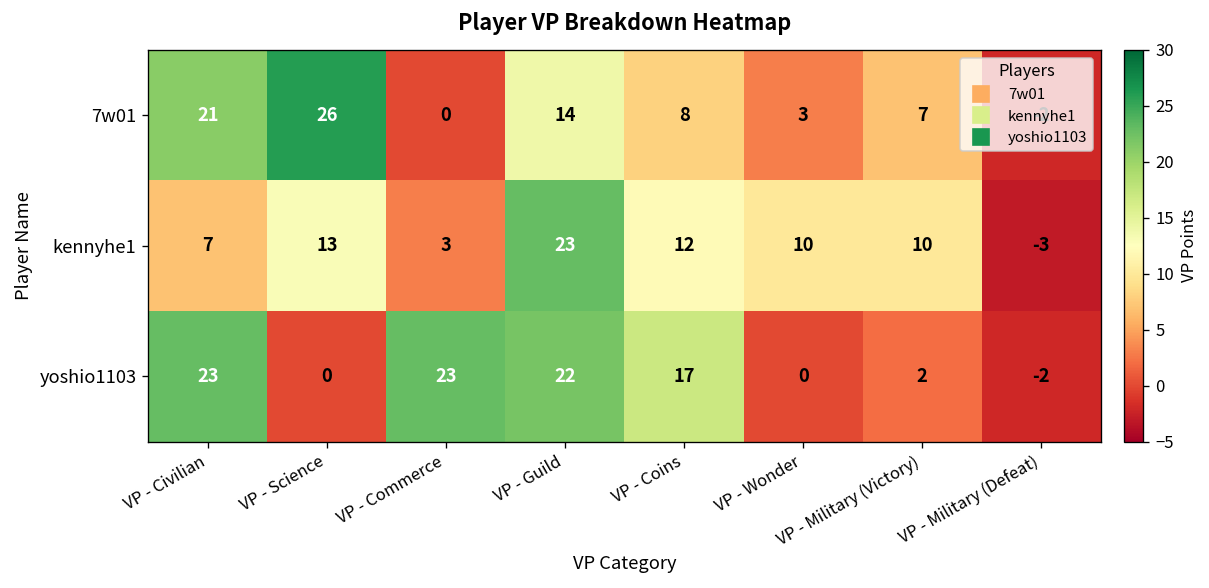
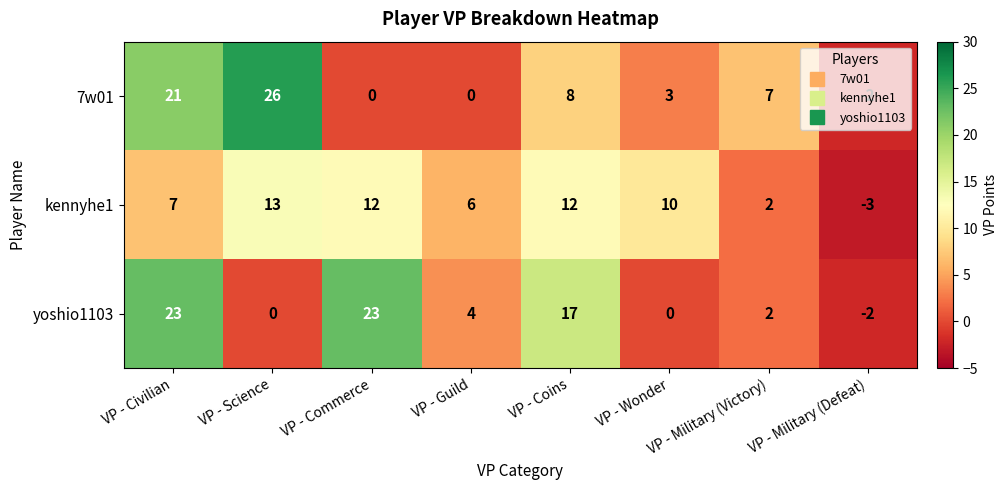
  {
    "7w01": {
      "VP - Civilian": 21,
      "VP - Science": 26,
      "VP - Commerce": 0,
-     "VP - Guild": 14,
+     "VP - Guild": 0,
      "VP - Coins": 8,
      "VP - Wonder": 3,
      "VP - Military (Victory)": 7
    },
    "kennyhe1": {
      "VP - Civilian": 7,
      "VP - Science": 13,
-     "VP - Commerce": 3,
-     "VP - Guild": 23,
+     "VP - Commerce": 12,
+     "VP - Guild": 6,
      "VP - Coins": 12,
      "VP - Wonder": 10,
-     "VP - Military (Victory)": 10,
+     "VP - Military (Victory)": 2,
      "VP - Military (Defeat)": -3
    },
    "yoshio1103": {
      "VP - Civilian": 23,
      "VP - Science": 0,
      "VP - Commerce": 23,
-     "VP - Guild": 22,
+     "VP - Guild": 4,
      "VP - Coins": 17,
      "VP - Wonder": 0,
      "VP - Military (Victory)": 2,
      "VP - Military (Defeat)": -2
    }
  }
